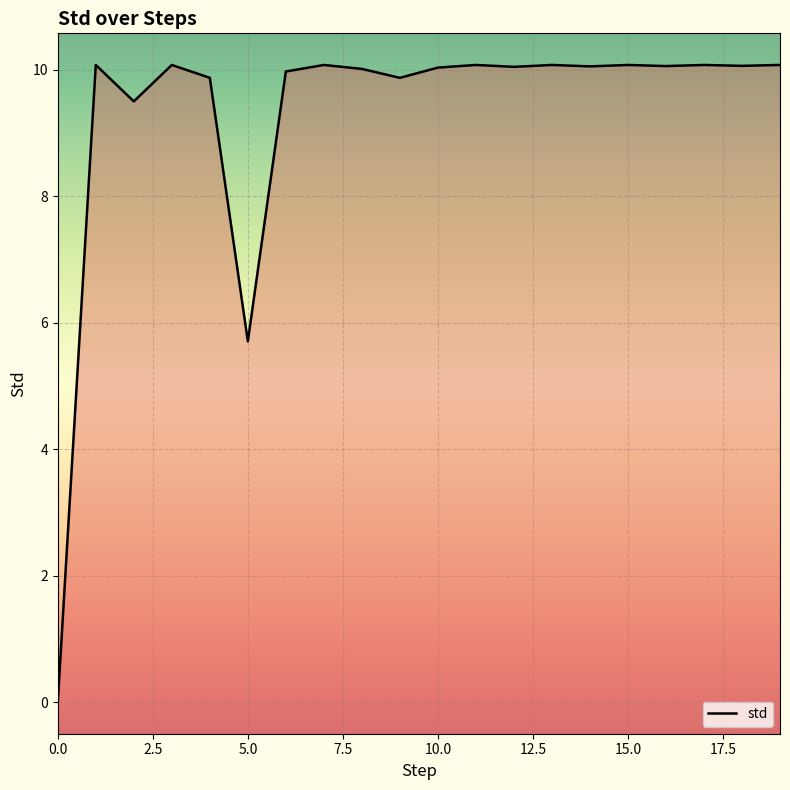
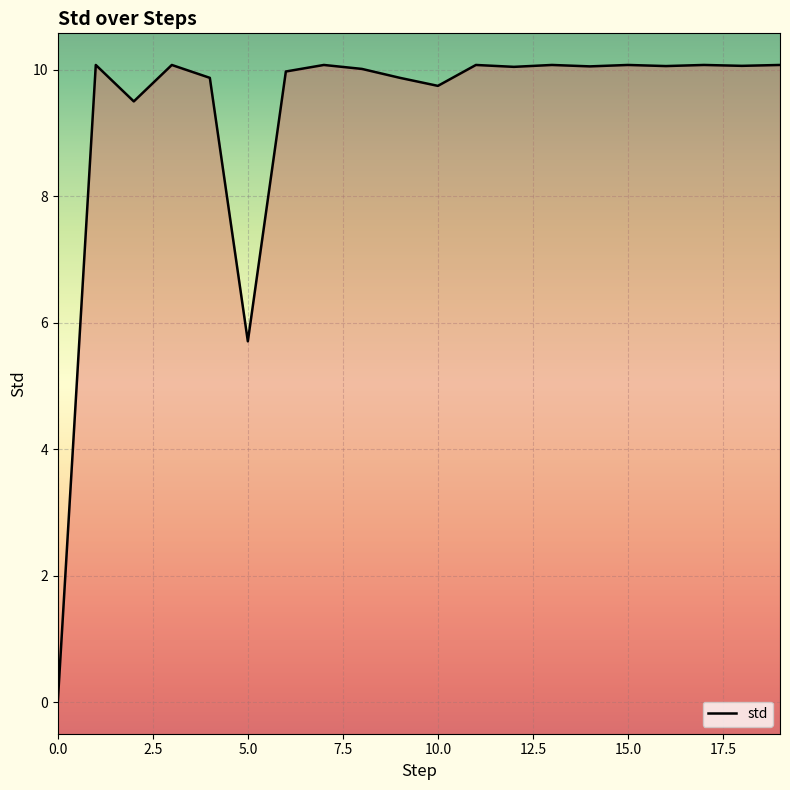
  {
    "0.0": 0.0,
    "5.0": 5.7,
-   "10.0": 10.0,
+   "10.0": 9.7,
    "15.0": 10.1
  }
